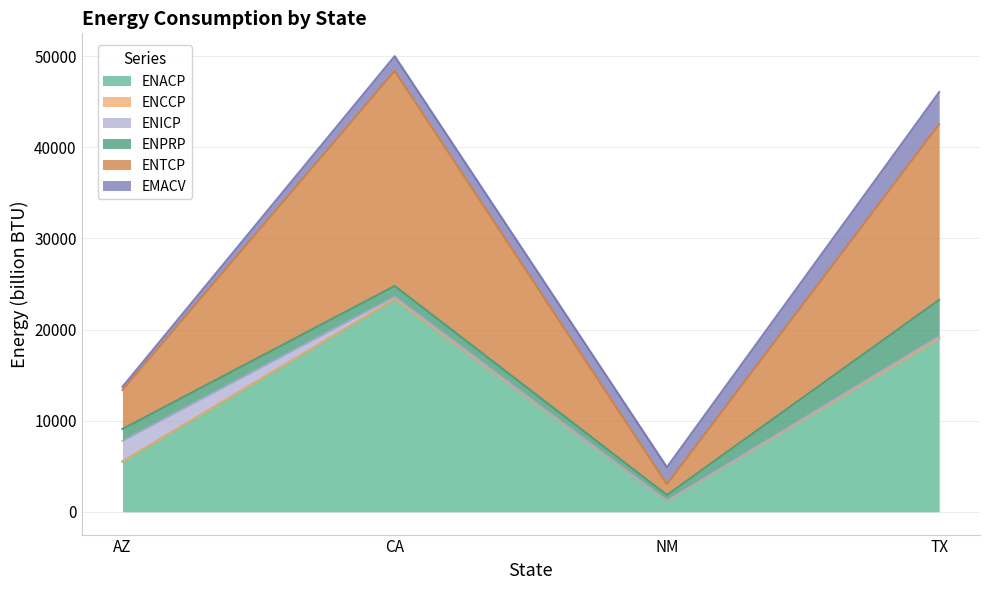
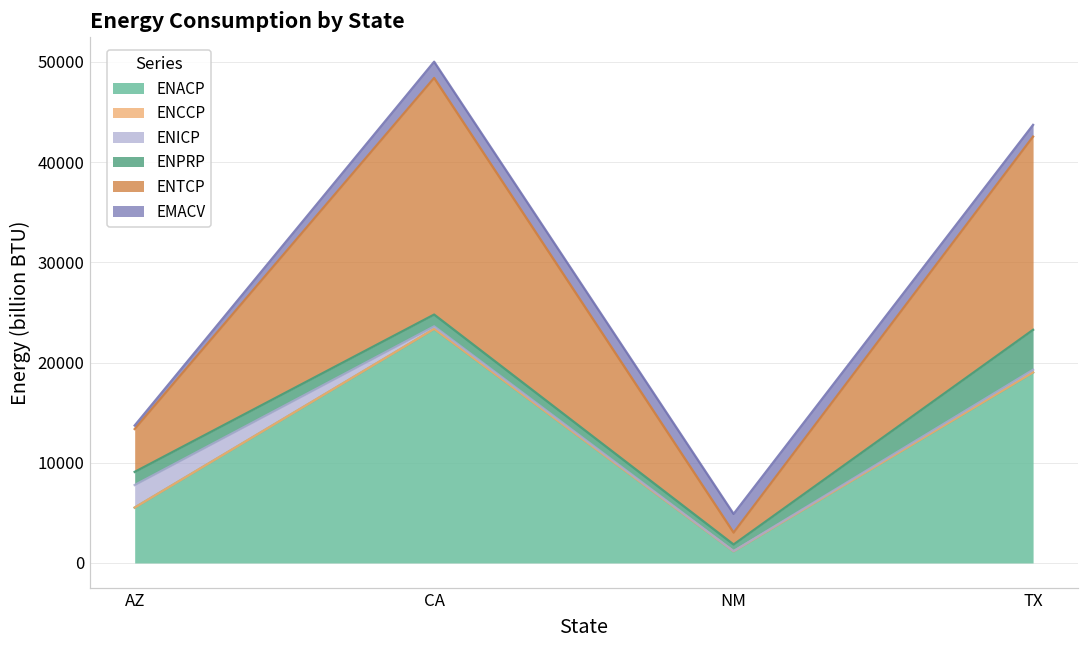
  {
    "ENICP": {
      "AZ": 2000
    },
    "ENTCP": {
      "AZ": 4000,
      "CA": 24000,
      "NM": 1000,
      "TX": 19000
    },
    "EMACV": {
      "AZ": 0,
      "CA": 2000,
      "NM": 2000,
-     "TX": 4000
+     "TX": 1000
    }
  }
